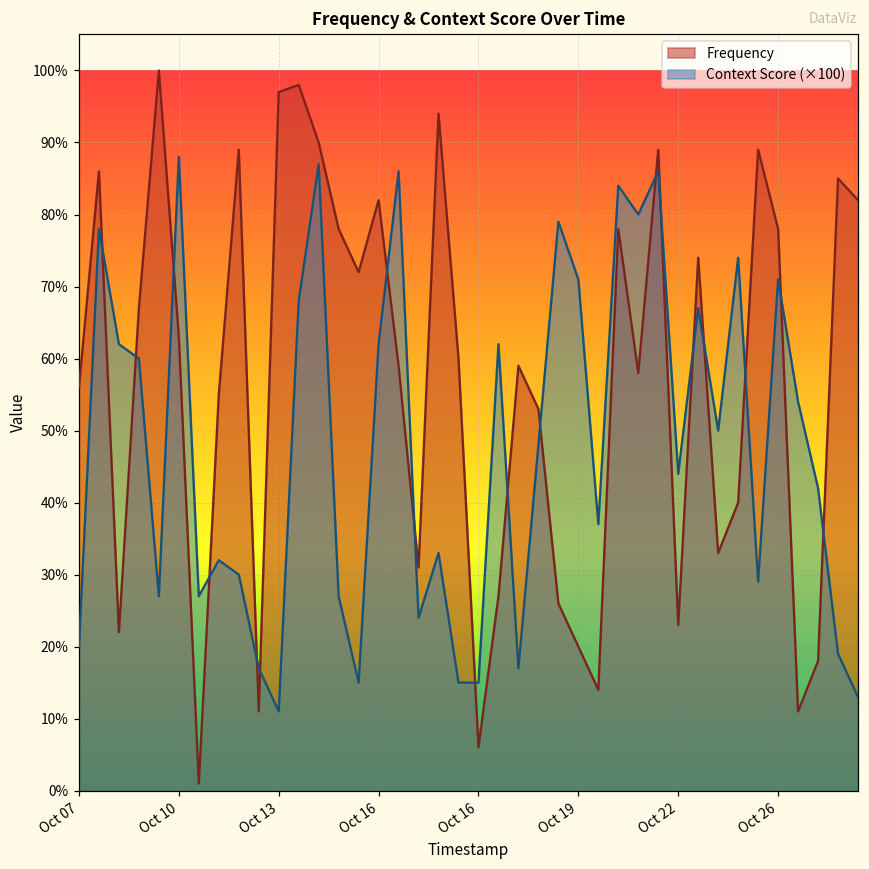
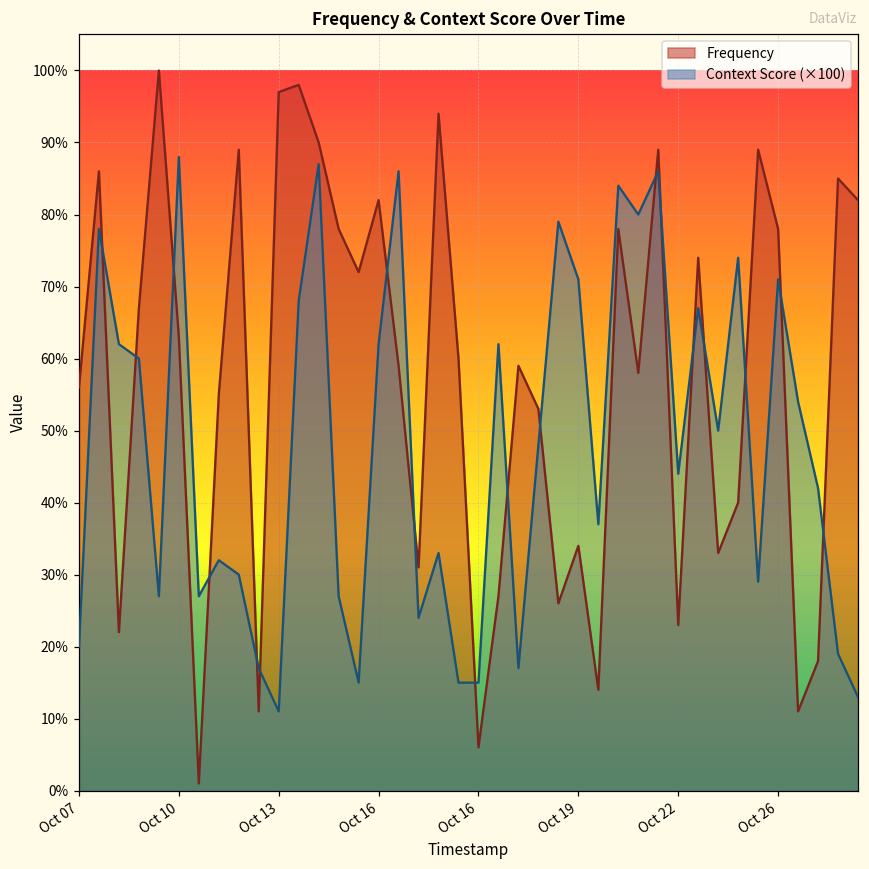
  {
    "Frequency": {
      "Oct 07": "56%",
      "Oct 10": "63%",
      "Oct 13": "97%",
-     "Oct 19": "20%",
+     "Oct 19": "34%",
      "Oct 22": "23%",
      "Oct 26": "78%"
    },
    "Context Score (×100)": {
      "Oct 07": "20%",
      "Oct 10": "88%",
      "Oct 13": "11%",
      "Oct 19": "71%",
      "Oct 22": "44%",
      "Oct 26": "71%"
    }
  }
